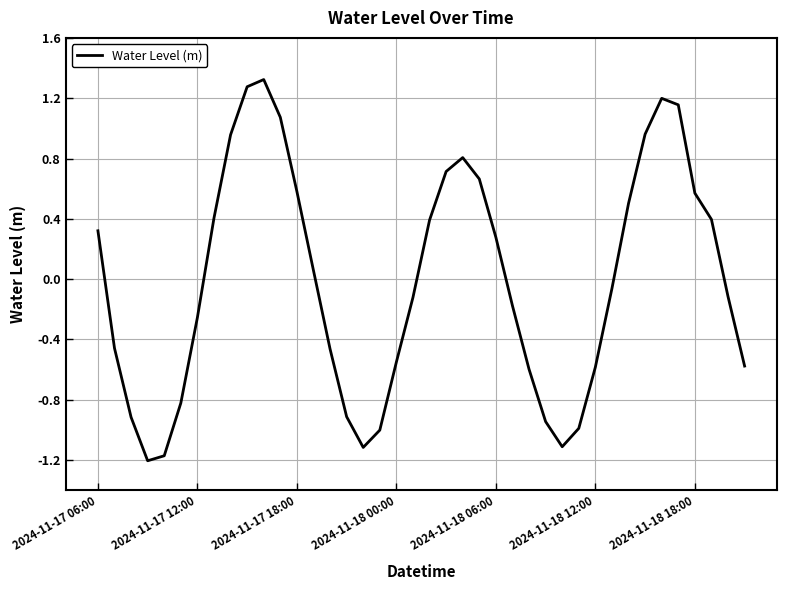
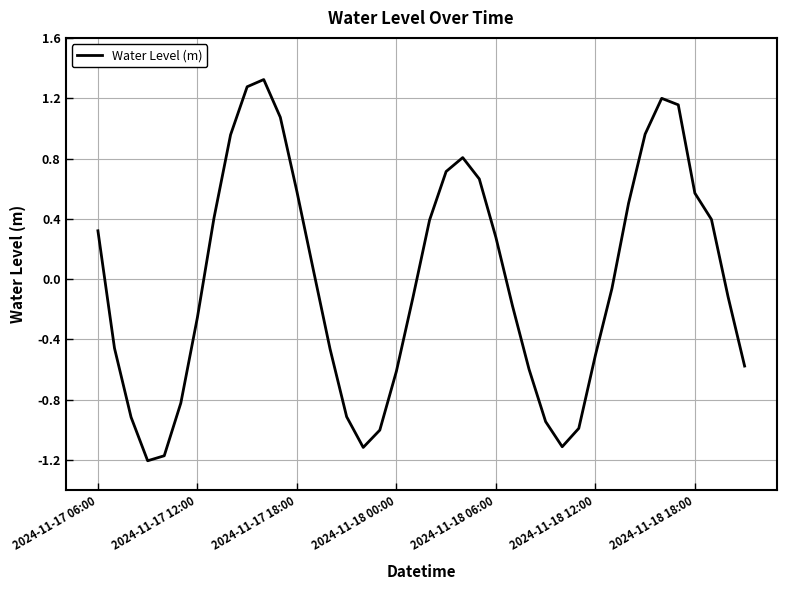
  {
    "2024-11-17 06:00": 0.32,
    "2024-11-17 12:00": -0.25,
    "2024-11-17 18:00": 0.58,
-   "2024-11-18 00:00": -0.55,
+   "2024-11-18 00:00": -0.61,
    "2024-11-18 06:00": 0.28,
-   "2024-11-18 12:00": -0.58,
+   "2024-11-18 12:00": -0.51,
    "2024-11-18 18:00": 0.57
  }
